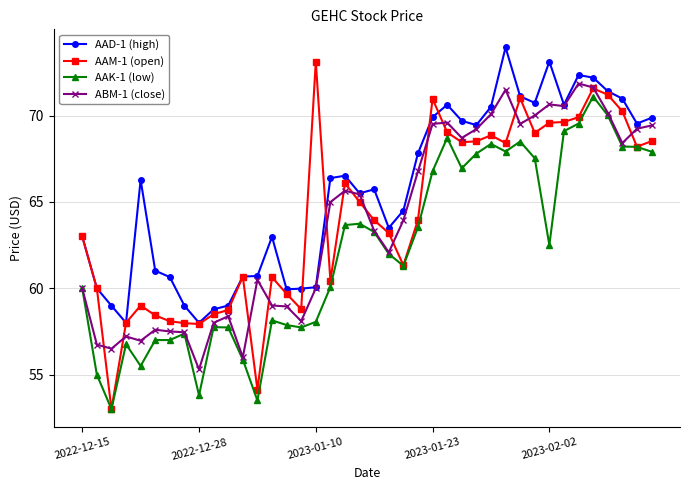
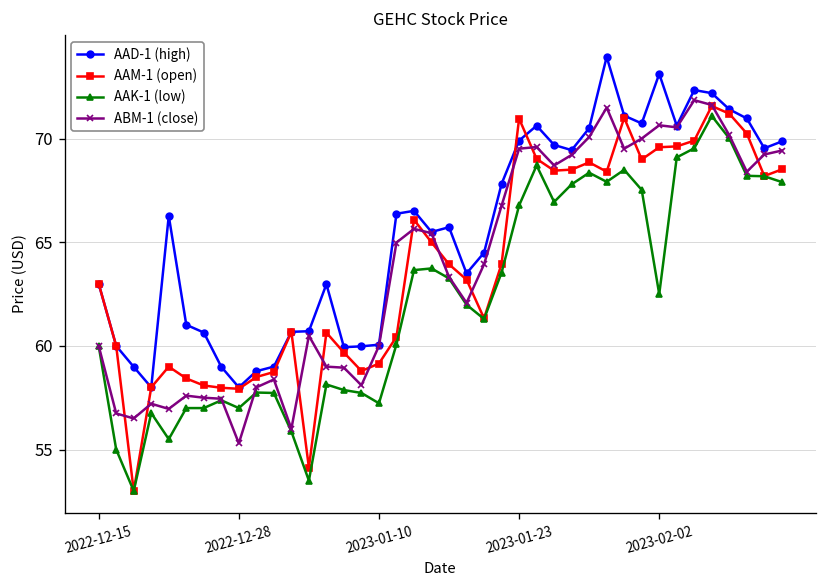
  {
    "AAD-1 (high)": {
      "2023-01-23": 69.9,
      "2023-02-02": 73.1
    },
    "AAM-1 (open)": {
-     "2023-01-10": 73.1,
+     "2023-01-10": 59.2,
      "2023-01-23": 71.0,
      "2023-02-02": 69.6
    },
    "AAK-1 (low)": {
-     "2022-12-28": 53.8,
-     "2023-01-10": 58.1,
+     "2022-12-28": 57.0,
+     "2023-01-10": 57.2,
      "2023-01-23": 66.8,
      "2023-02-02": 62.5
    },
    "ABM-1 (close)": {
      "2022-12-28": 55.3,
      "2023-01-23": 69.5,
      "2023-02-02": 70.7
    }
  }
